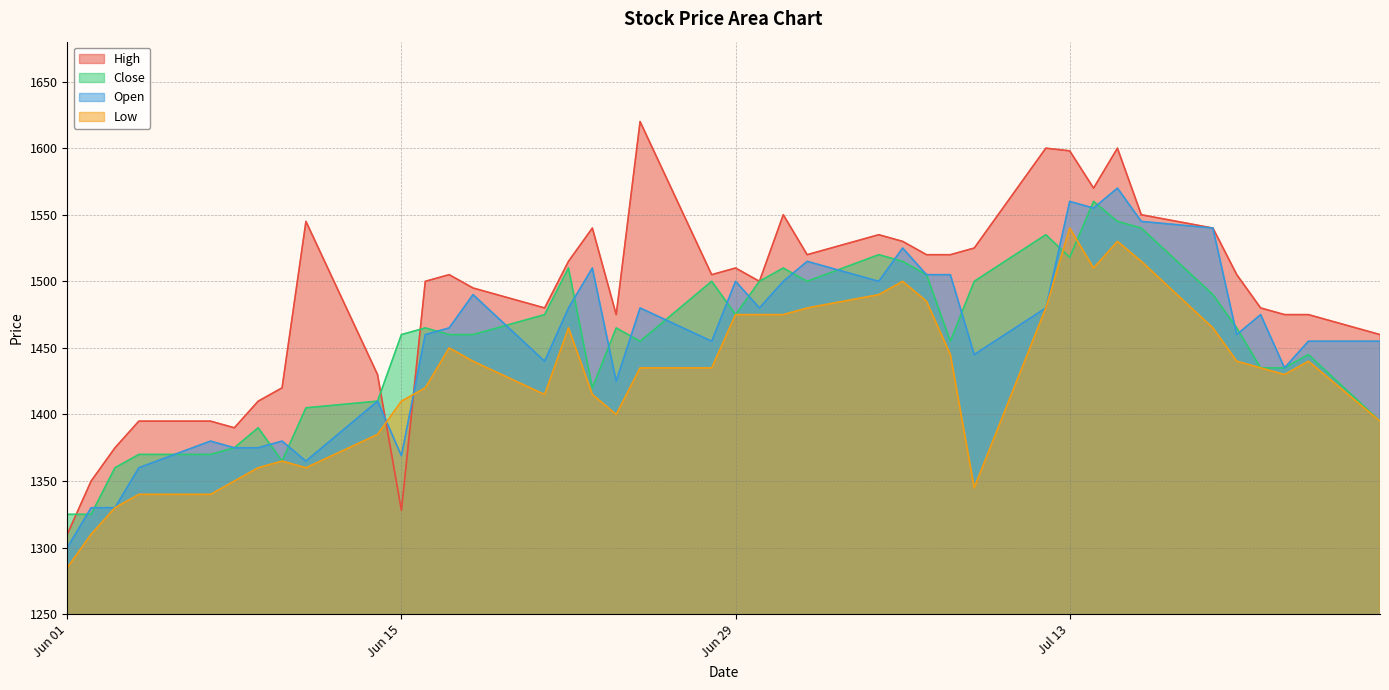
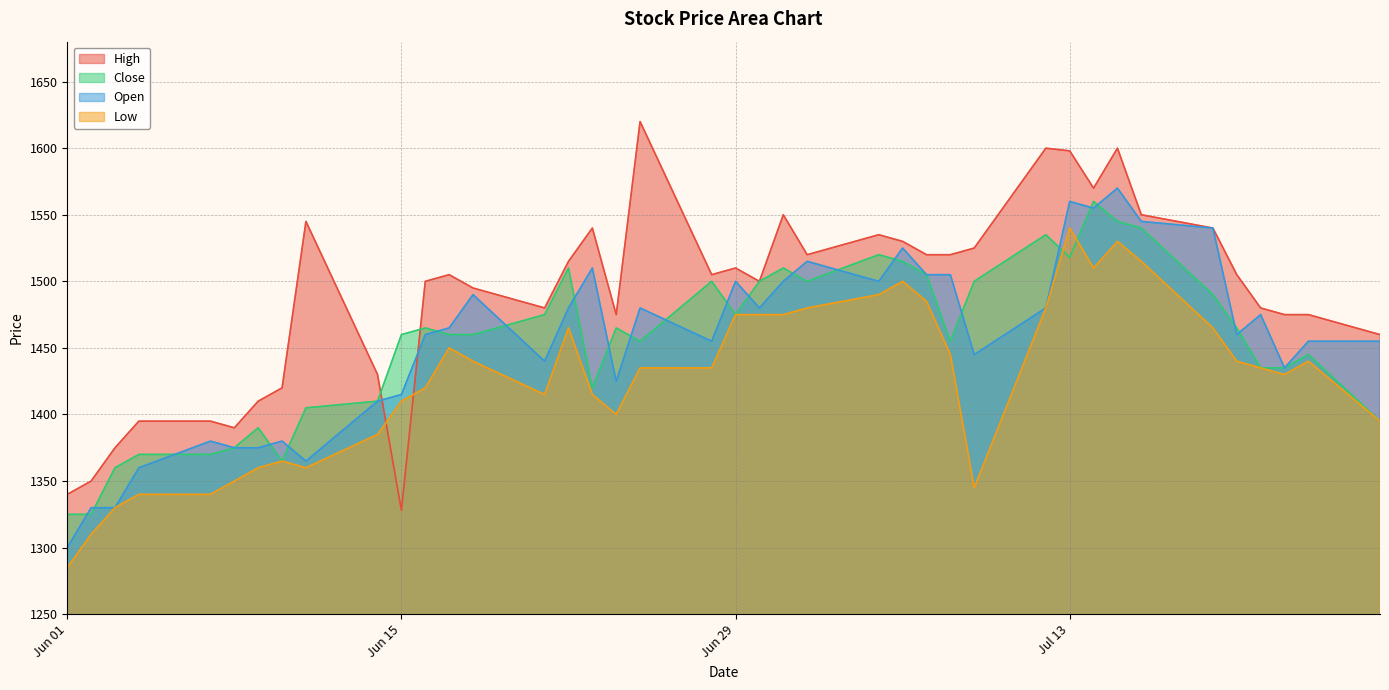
  {
    "High": {
-     "Jun 01": 1310,
+     "Jun 01": 1340,
      "Jun 15": 1328,
      "Jun 29": 1510,
      "Jul 13": 1598
    },
    "Close": {
      "Jun 01": 1325,
      "Jun 15": 1460,
      "Jul 13": 1518
    },
    "Open": {
      "Jun 01": 1300,
-     "Jun 15": 1369,
+     "Jun 15": 1415,
      "Jun 29": 1500,
      "Jul 13": 1560
    },
    "Low": {
      "Jun 01": 1285,
      "Jun 15": 1410,
      "Jul 13": 1540
    }
  }
